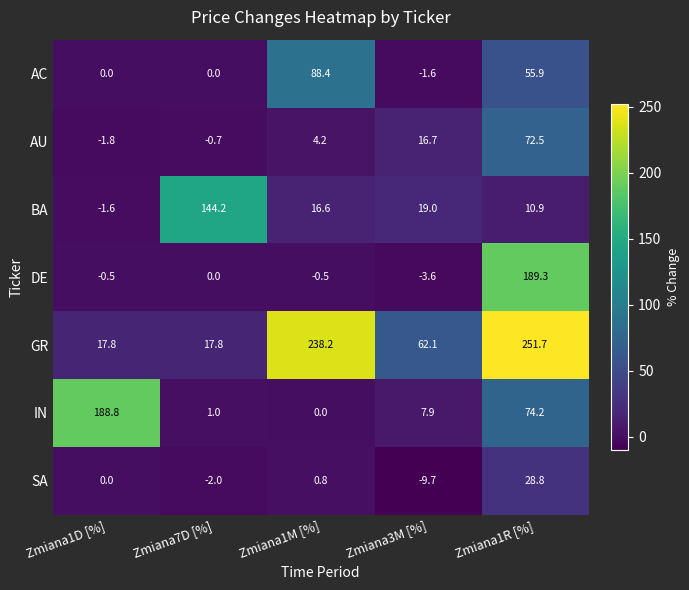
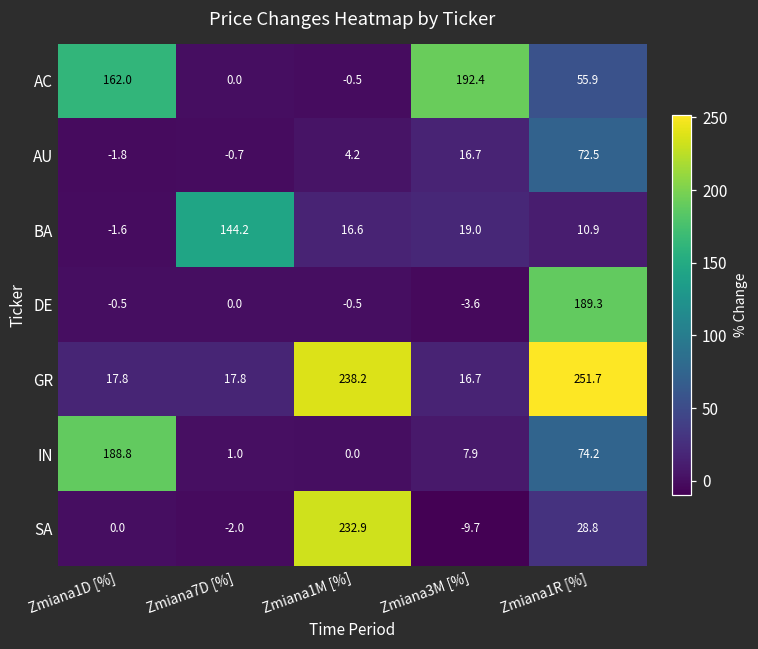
  {
    "AC": {
-     "Zmiana1D [%]": 0.0,
+     "Zmiana1D [%]": 162.0,
      "Zmiana7D [%]": 0.0,
-     "Zmiana1M [%]": 88.4,
-     "Zmiana3M [%]": -1.6,
+     "Zmiana1M [%]": -0.5,
+     "Zmiana3M [%]": 192.4,
      "Zmiana1R [%]": 55.9
    },
    "AU": {
      "Zmiana1D [%]": -1.8,
      "Zmiana7D [%]": -0.7,
      "Zmiana1M [%]": 4.2,
      "Zmiana3M [%]": 16.7,
      "Zmiana1R [%]": 72.5
    },
    "BA": {
      "Zmiana1D [%]": -1.6,
      "Zmiana7D [%]": 144.2,
      "Zmiana1M [%]": 16.6,
      "Zmiana3M [%]": 19.0,
      "Zmiana1R [%]": 10.9
    },
    "DE": {
      "Zmiana1D [%]": -0.5,
      "Zmiana7D [%]": 0.0,
      "Zmiana1M [%]": -0.5,
      "Zmiana3M [%]": -3.6,
      "Zmiana1R [%]": 189.3
    },
    "GR": {
      "Zmiana1D [%]": 17.8,
      "Zmiana7D [%]": 17.8,
      "Zmiana1M [%]": 238.2,
-     "Zmiana3M [%]": 62.1,
+     "Zmiana3M [%]": 16.7,
      "Zmiana1R [%]": 251.7
    },
    "IN": {
      "Zmiana1D [%]": 188.8,
      "Zmiana7D [%]": 1.0,
      "Zmiana1M [%]": 0.0,
      "Zmiana3M [%]": 7.9,
      "Zmiana1R [%]": 74.2
    },
    "SA": {
      "Zmiana1D [%]": 0.0,
      "Zmiana7D [%]": -2.0,
-     "Zmiana1M [%]": 0.8,
+     "Zmiana1M [%]": 232.9,
      "Zmiana3M [%]": -9.7,
      "Zmiana1R [%]": 28.8
    }
  }
